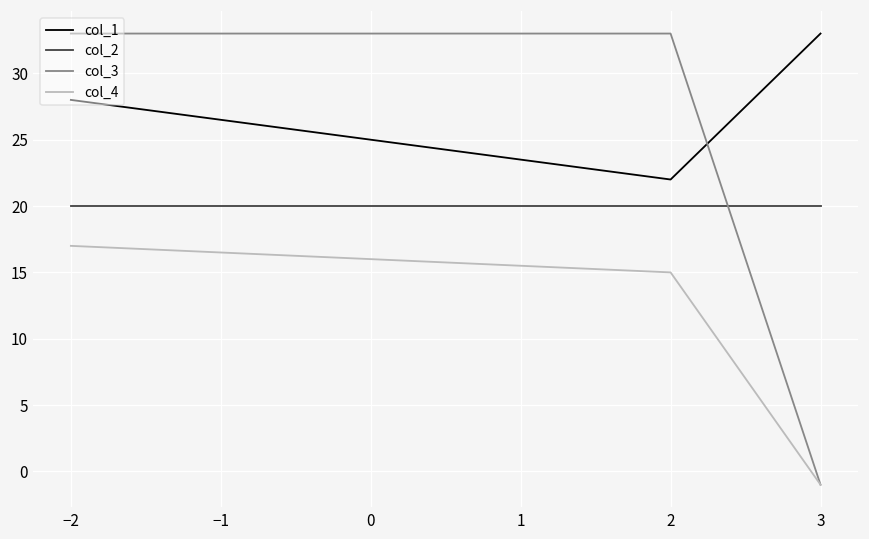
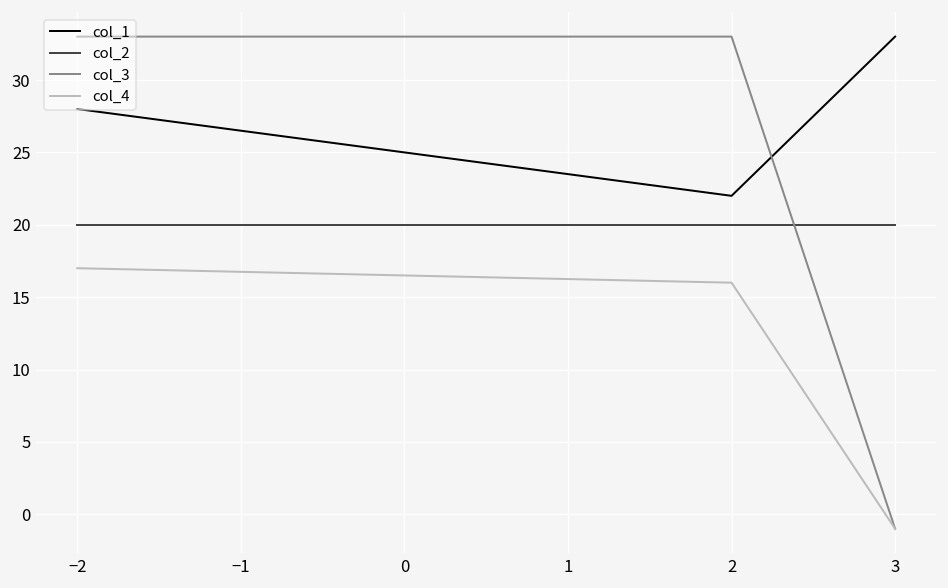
  {
    "col_1": {
      "2": 22,
      "3": 33
    },
    "col_2": {
      "−2": 20,
      "2": 20,
      "3": 20
    },
    "col_3": {
      "2": 33
    },
    "col_4": {
      "−2": 17,
-     "2": 15
+     "2": 16
    }
  }
